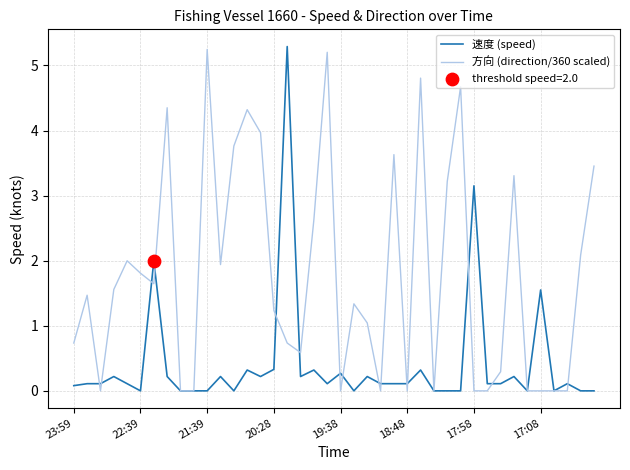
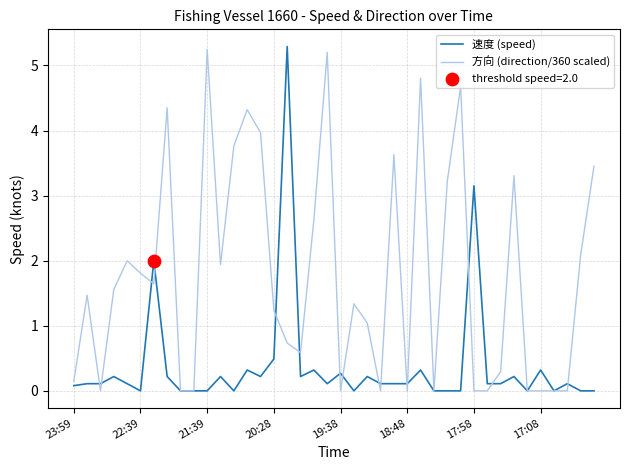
  {
    "速度 (speed)": {
      "23:59": 0.1,
      "22:39": 0.0,
      "21:39": 0.0,
-     "20:28": 0.3,
+     "20:28": 0.5,
      "19:38": 0.3,
      "18:48": 0.1,
      "17:58": 3.2,
-     "17:08": 1.6
+     "17:08": 0.3
    },
    "方向 (direction/360 scaled)": {
-     "23:59": 0.7,
+     "23:59": 0.1,
      "22:39": 1.8,
      "21:39": 5.2,
      "20:28": 1.2,
      "19:38": 0.0,
      "18:48": 0.0,
      "17:58": 0.0,
      "17:08": 0.0
    }
  }
